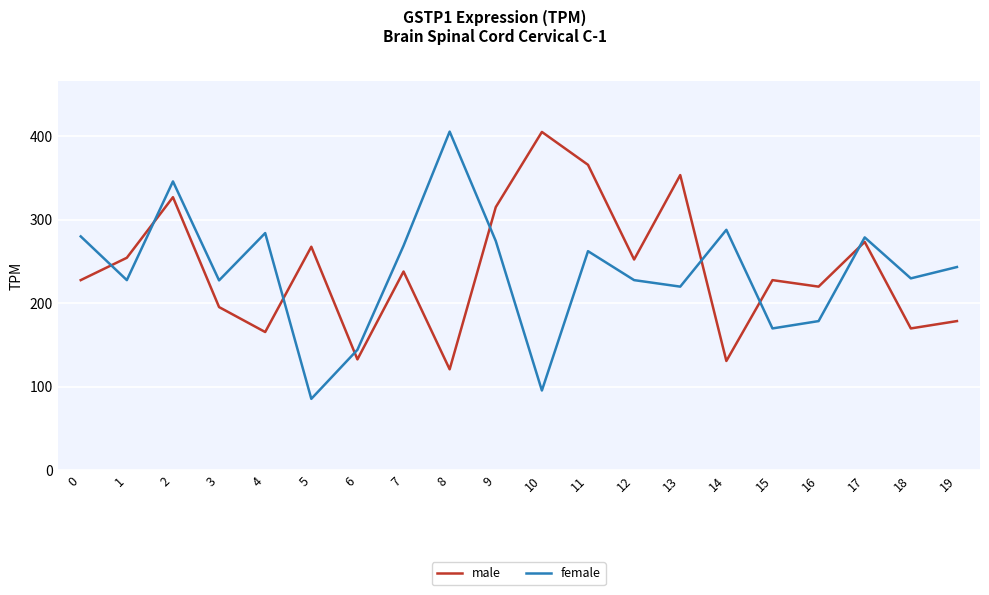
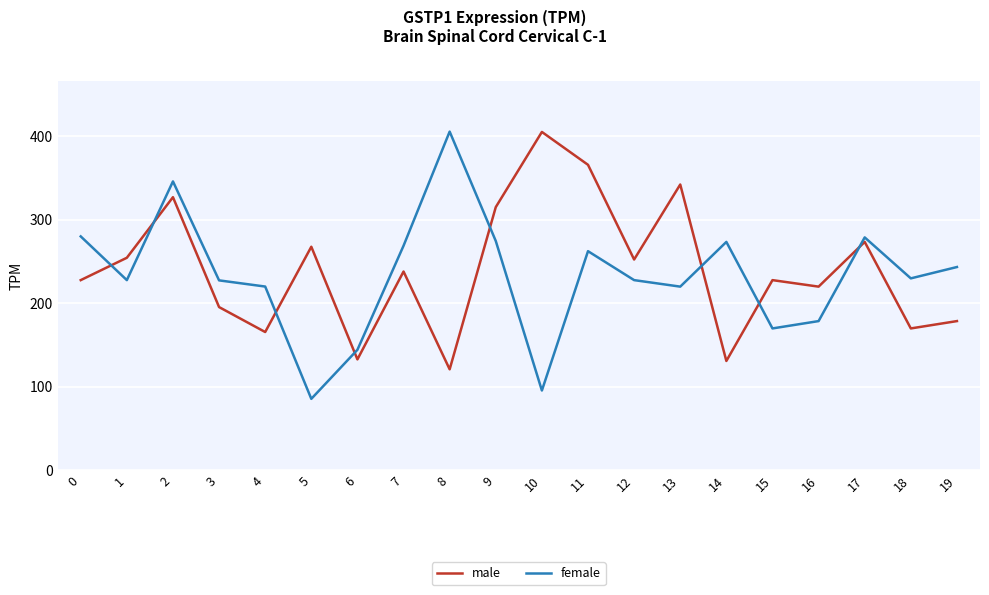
  {
    "male": {
      "0": 230,
      "1": 250,
      "2": 330,
      "3": 200,
      "4": 170,
      "5": 270,
      "6": 130,
      "7": 240,
      "8": 120,
      "9": 320,
      "10": 410,
      "11": 370,
      "12": 250,
-     "13": 350,
+     "13": 340,
      "14": 130,
      "15": 230,
      "16": 220,
      "17": 270,
      "18": 170,
      "19": 180
    },
    "female": {
      "0": 280,
      "1": 230,
      "2": 350,
      "3": 230,
-     "4": 280,
+     "4": 220,
      "5": 90,
      "6": 140,
      "7": 270,
      "8": 410,
      "9": 270,
      "10": 100,
      "11": 260,
      "12": 230,
      "13": 220,
-     "14": 290,
+     "14": 270,
      "15": 170,
      "16": 180,
      "17": 280,
      "18": 230,
      "19": 240
    }
  }
